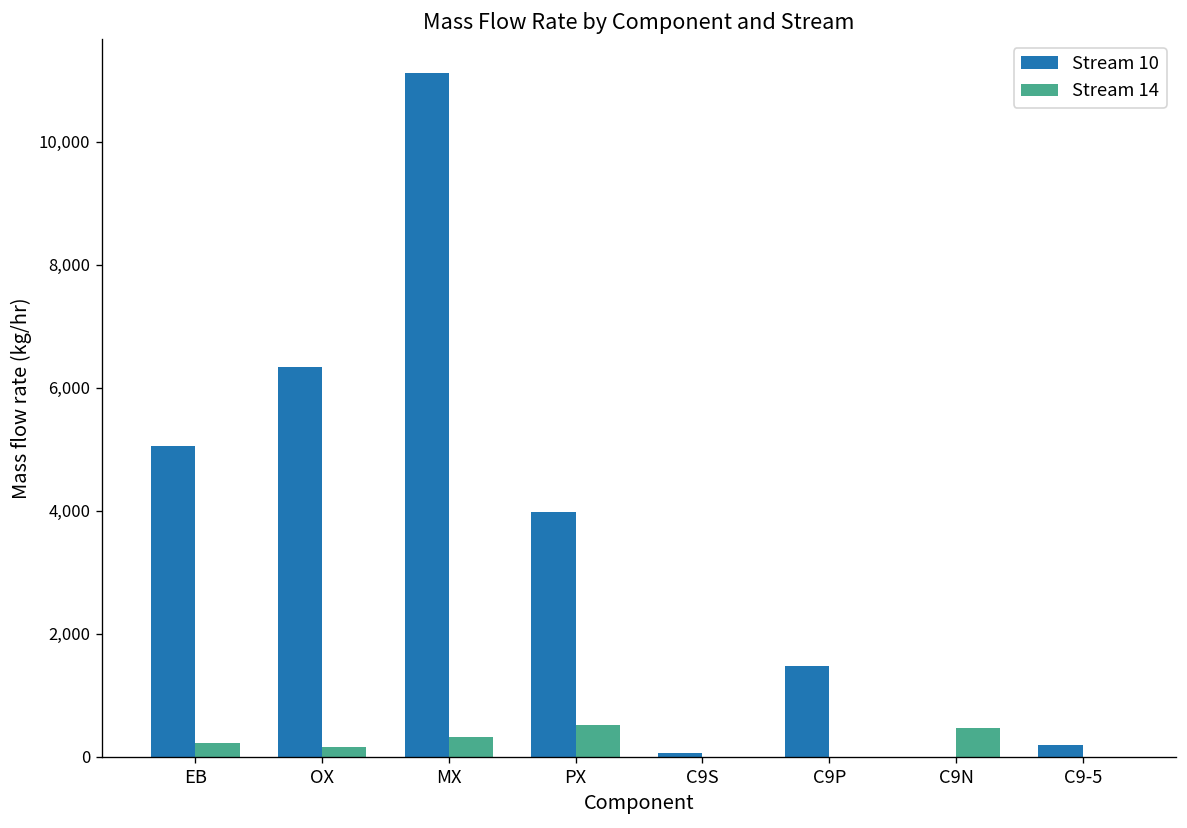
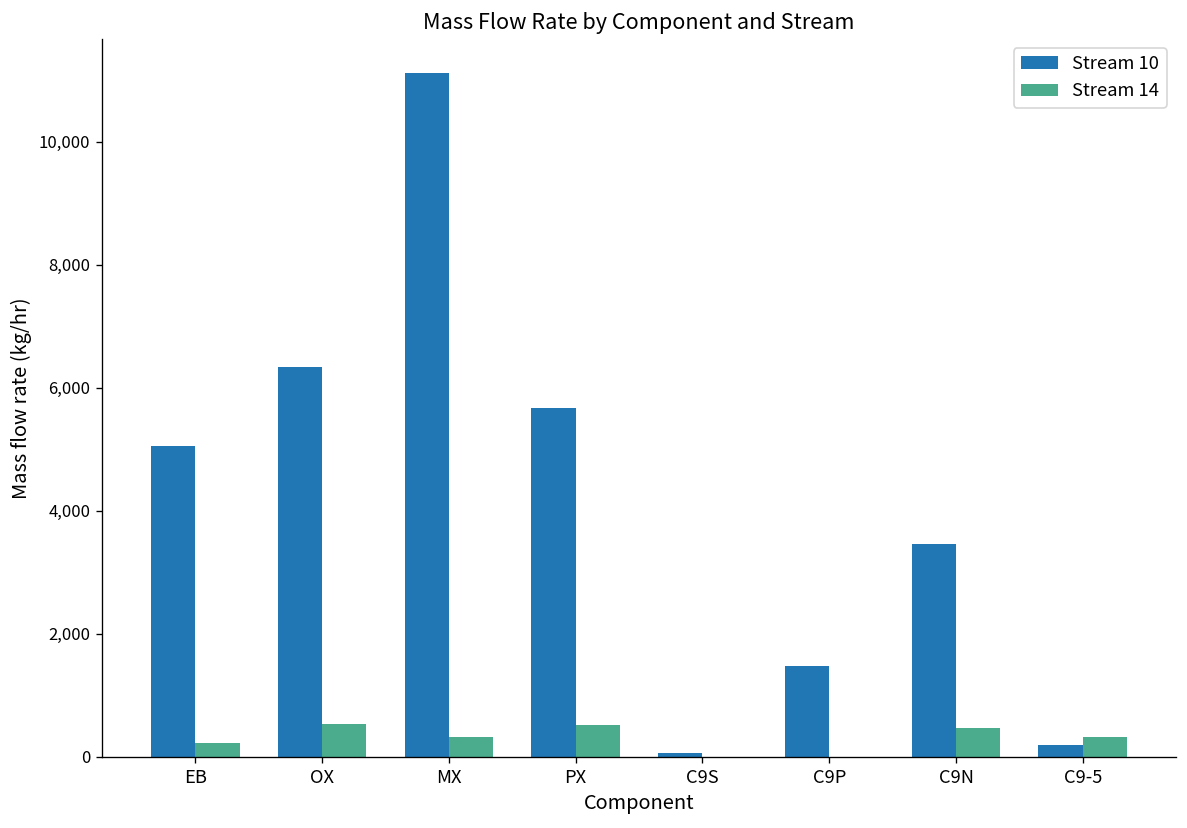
  {
    "Stream 10": {
      "EB": "5,000",
      "OX": "6,300",
      "MX": "11,100",
-     "PX": "4,000",
+     "PX": "5,700",
      "C9S": "100",
      "C9P": "1,500",
-     "C9N": "0",
+     "C9N": "3,500",
      "C9-5": "200"
    },
    "Stream 14": {
      "EB": "200",
-     "OX": "200",
+     "OX": "500",
      "MX": "300",
      "PX": "500",
      "C9N": "500",
-     "C9-5": "0"
+     "C9-5": "300"
    }
  }
